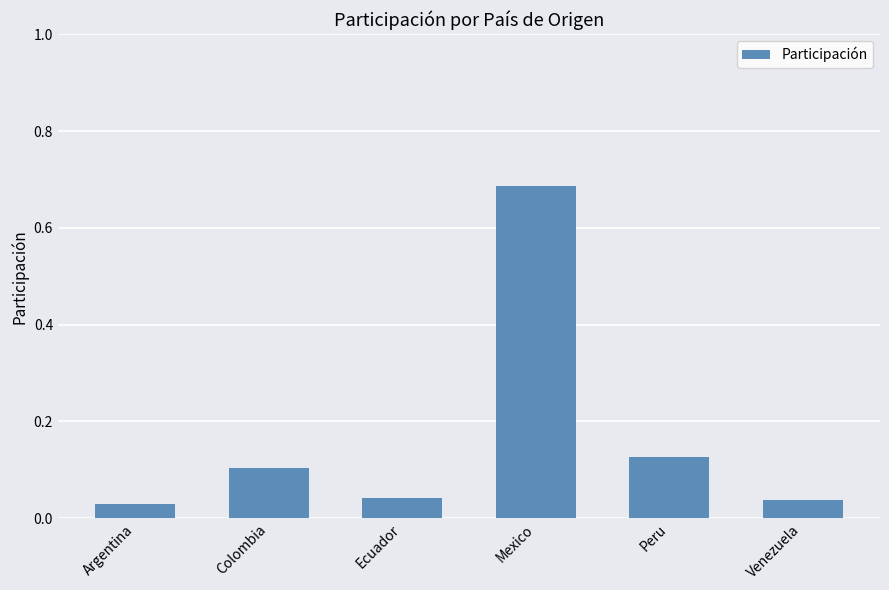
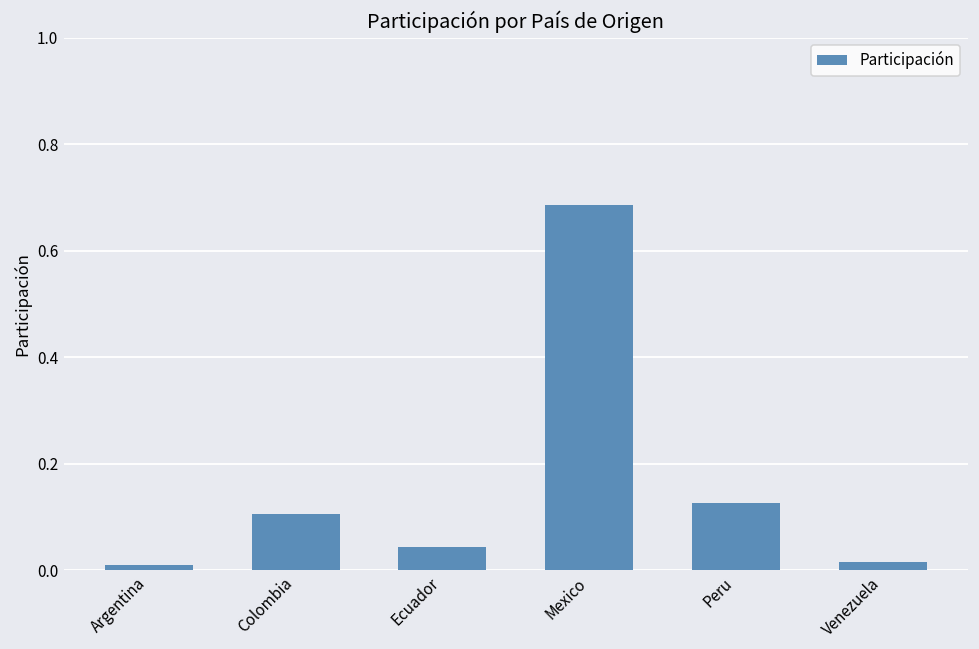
  {
-   "Argentina": 0.03,
+   "Argentina": 0.01,
    "Colombia": 0.10,
    "Ecuador": 0.04,
    "Mexico": 0.69,
    "Peru": 0.13,
-   "Venezuela": 0.04
+   "Venezuela": 0.01
  }
